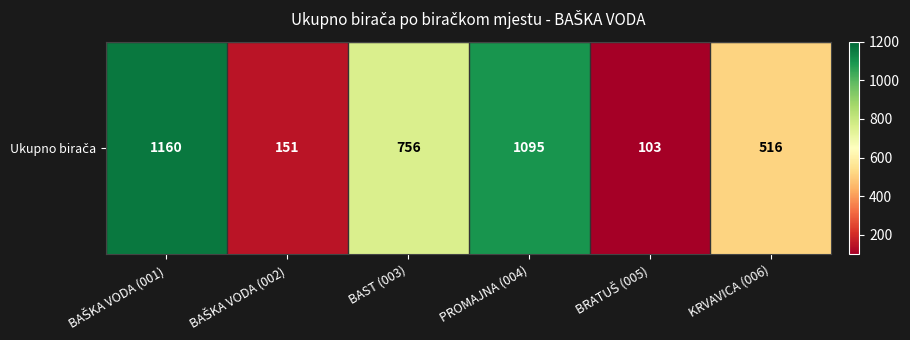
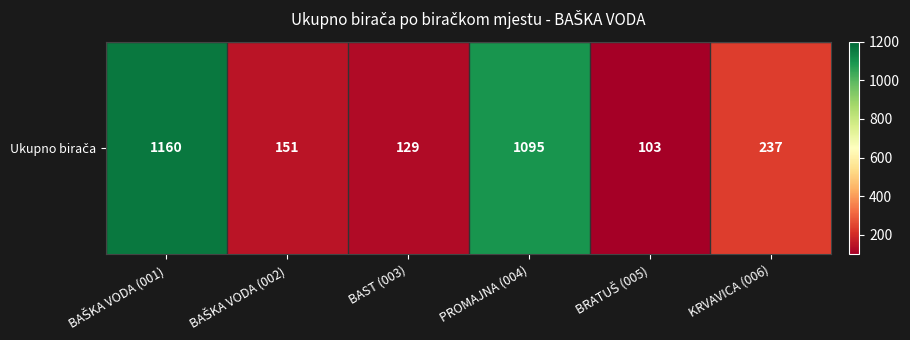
  {
    "Ukupno birača": {
      "BAŠKA VODA (001)": 1160,
      "BAŠKA VODA (002)": 151,
-     "BAST (003)": 756,
+     "BAST (003)": 129,
      "PROMAJNA (004)": 1095,
      "BRATUŠ (005)": 103,
-     "KRVAVICA (006)": 516
+     "KRVAVICA (006)": 237
    }
  }
